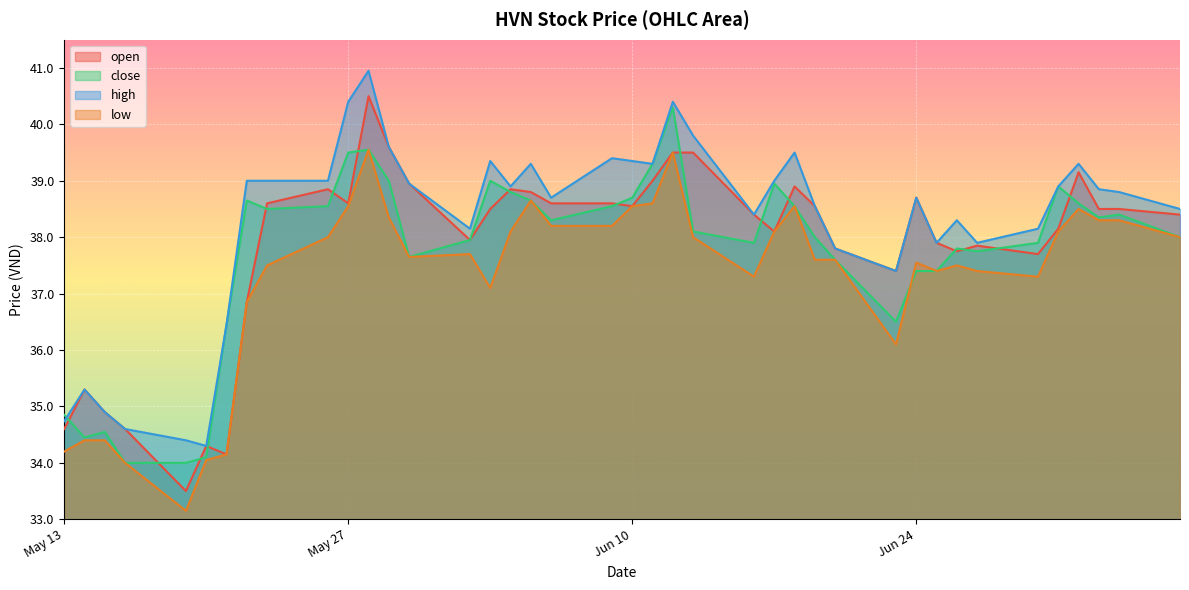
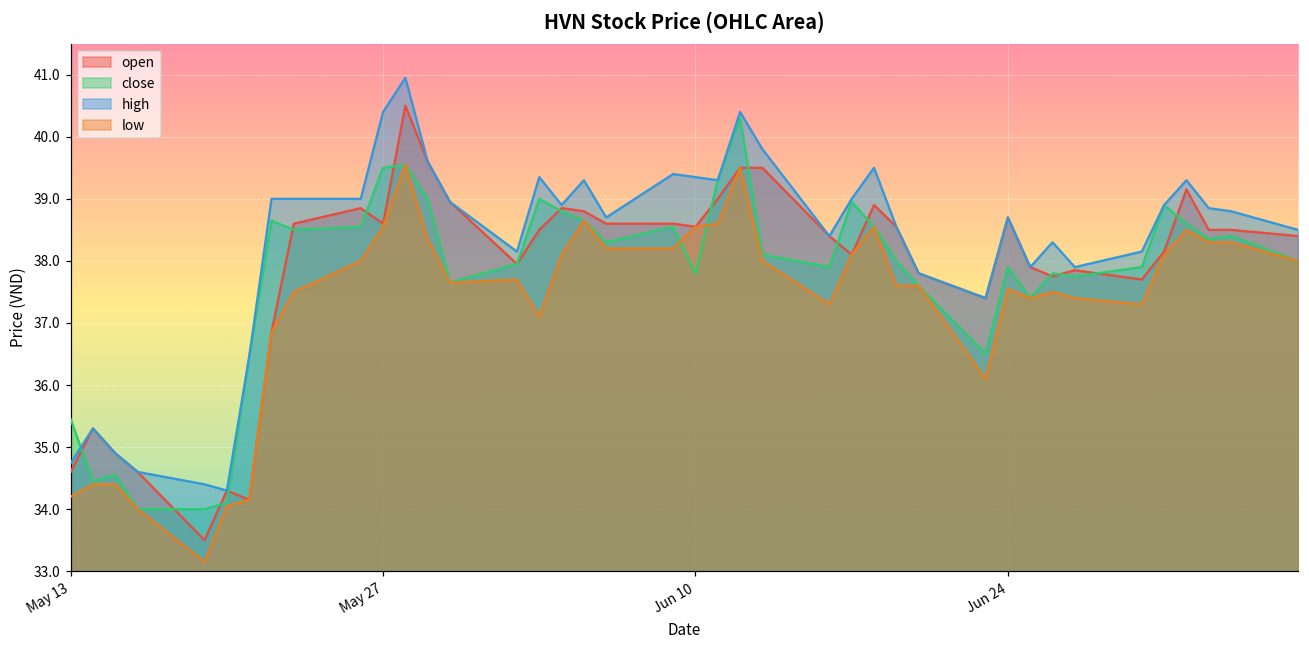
  {
    "close": {
-     "May 13": 34.9,
+     "May 13": 35.5,
      "May 27": 39.5,
-     "Jun 10": 38.7,
-     "Jun 24": 37.4
+     "Jun 10": 37.8,
+     "Jun 24": 37.9
    },
    "high": {
      "May 13": 34.7,
      "May 27": 40.4,
      "Jun 10": 39.4
    }
  }
